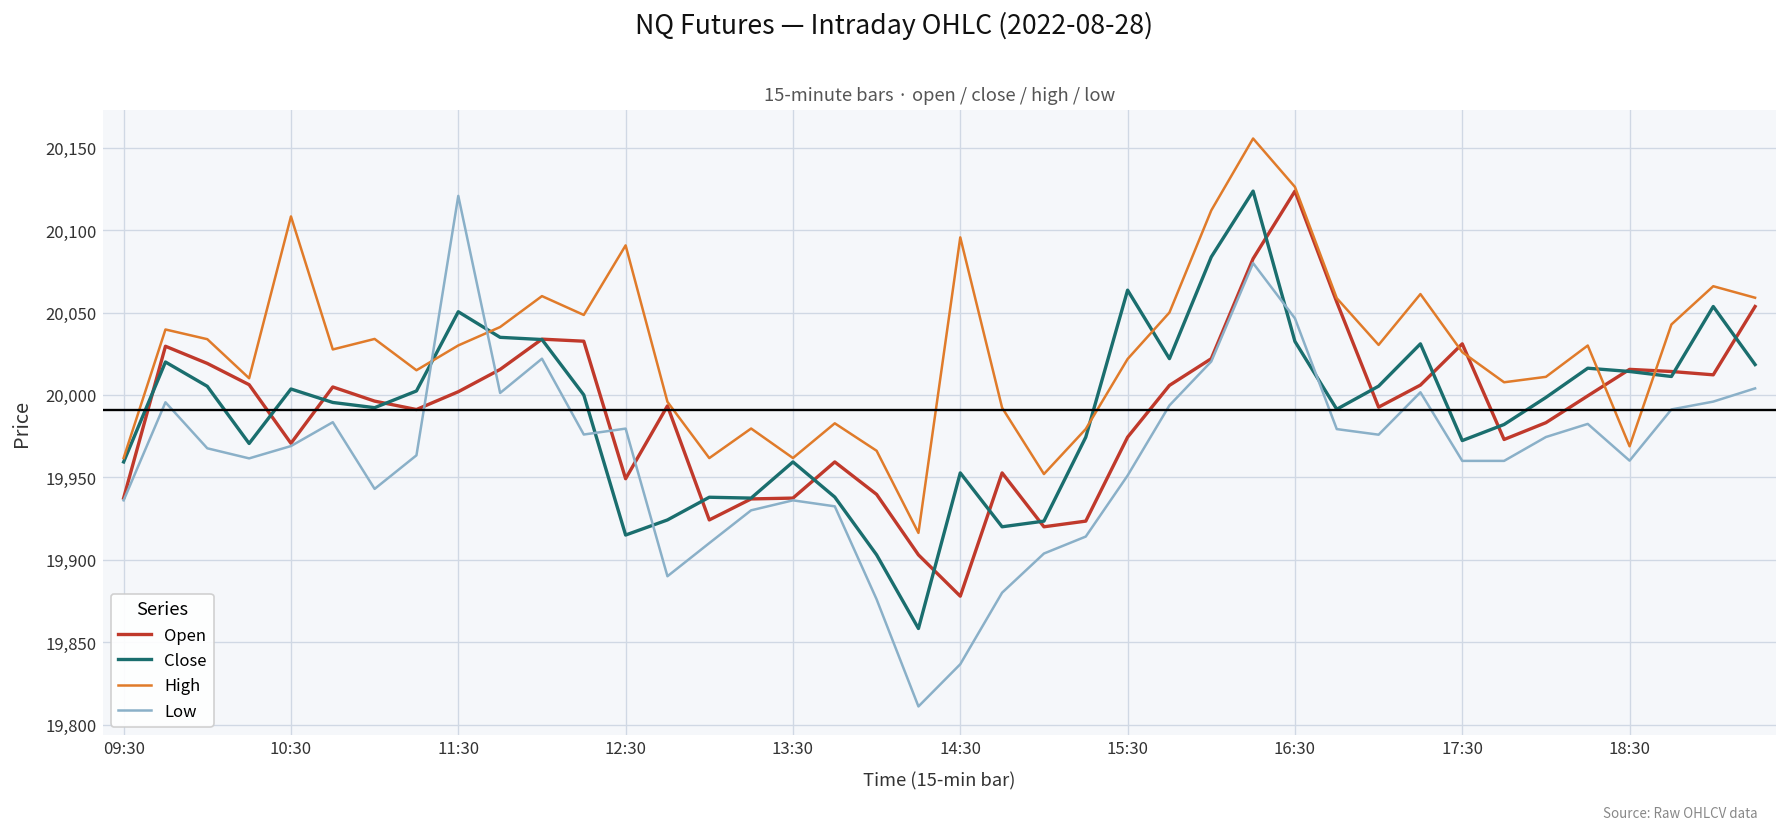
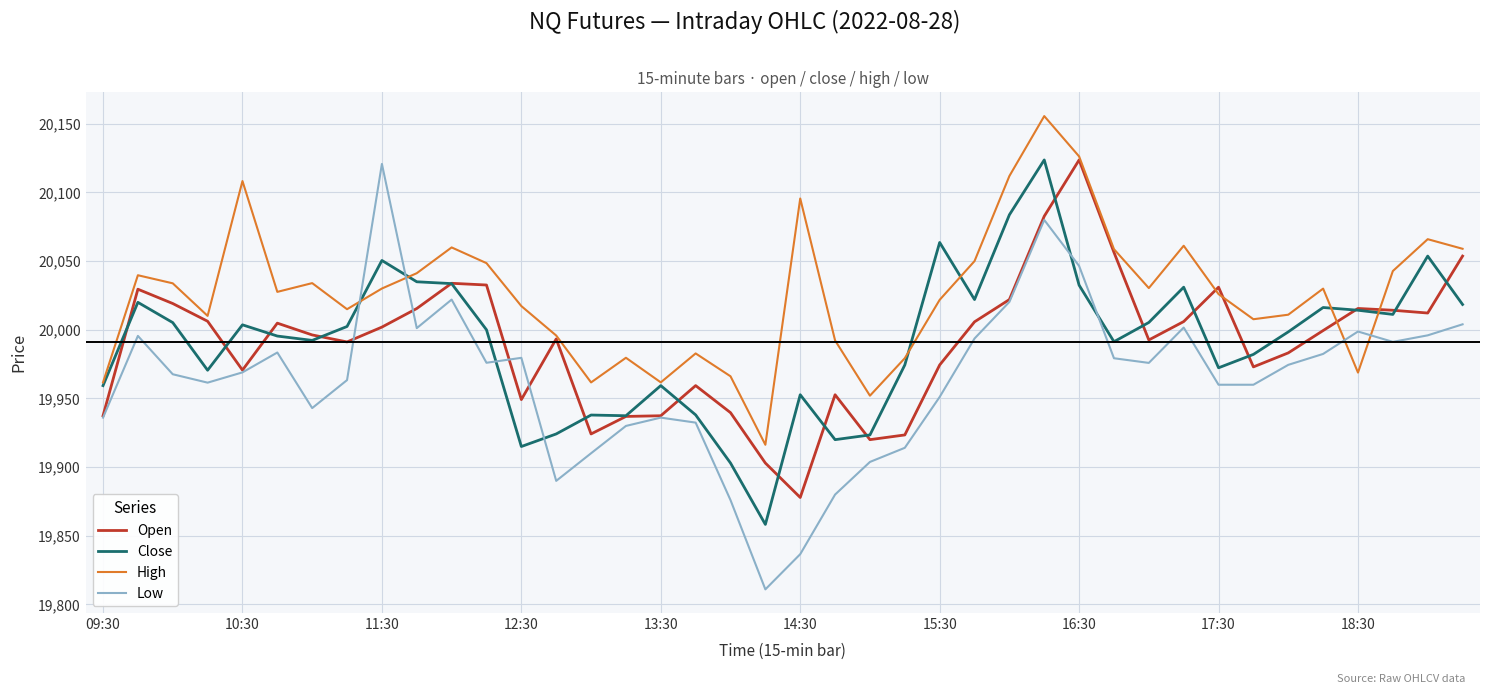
  {
    "Open": {
      "11:30": "20,002",
      "12:30": "19,949",
      "14:30": "19,878",
      "15:30": "19,974",
      "16:30": "20,124",
      "17:30": "20,031"
    },
    "Close": {
      "09:30": "19,959",
      "10:30": "20,004",
      "11:30": "20,051",
      "12:30": "19,915",
      "13:30": "19,959",
      "14:30": "19,953",
      "15:30": "20,064",
      "16:30": "20,033",
      "17:30": "19,972"
    },
    "High": {
      "09:30": "19,962",
      "10:30": "20,108",
      "11:30": "20,030",
-     "12:30": "20,091",
+     "12:30": "20,017",
      "13:30": "19,962",
      "14:30": "20,096",
      "15:30": "20,022",
      "16:30": "20,126",
      "17:30": "20,026",
      "18:30": "19,969"
    },
    "Low": {
      "11:30": "20,121",
      "12:30": "19,980",
      "14:30": "19,837",
      "15:30": "19,951",
      "16:30": "20,047",
      "17:30": "19,960",
-     "18:30": "19,960"
+     "18:30": "19,999"
    }
  }
